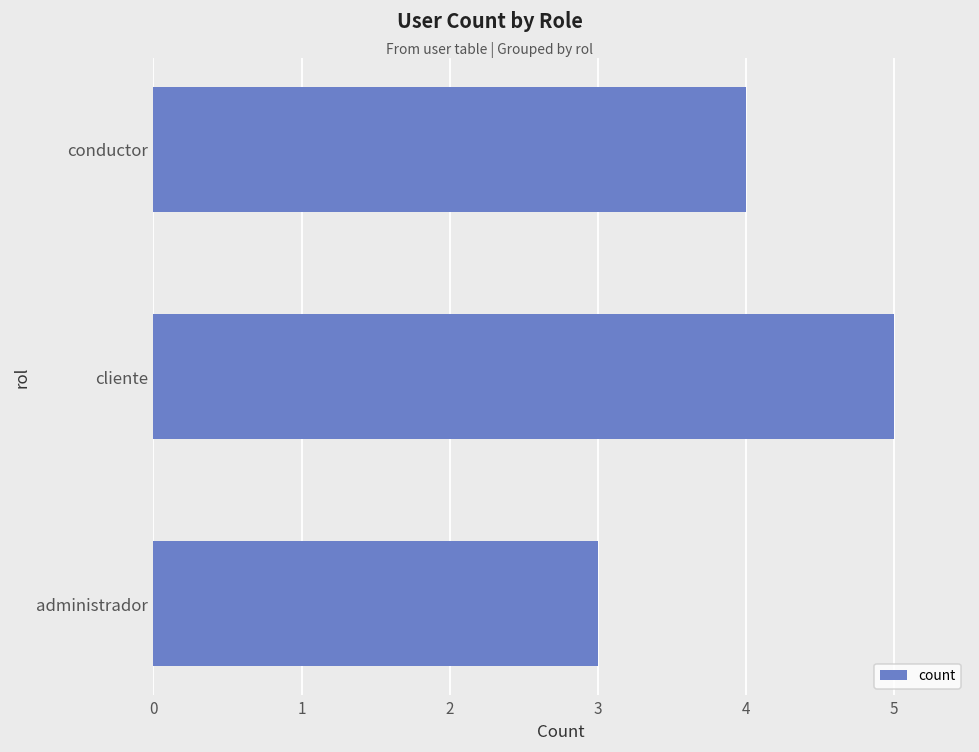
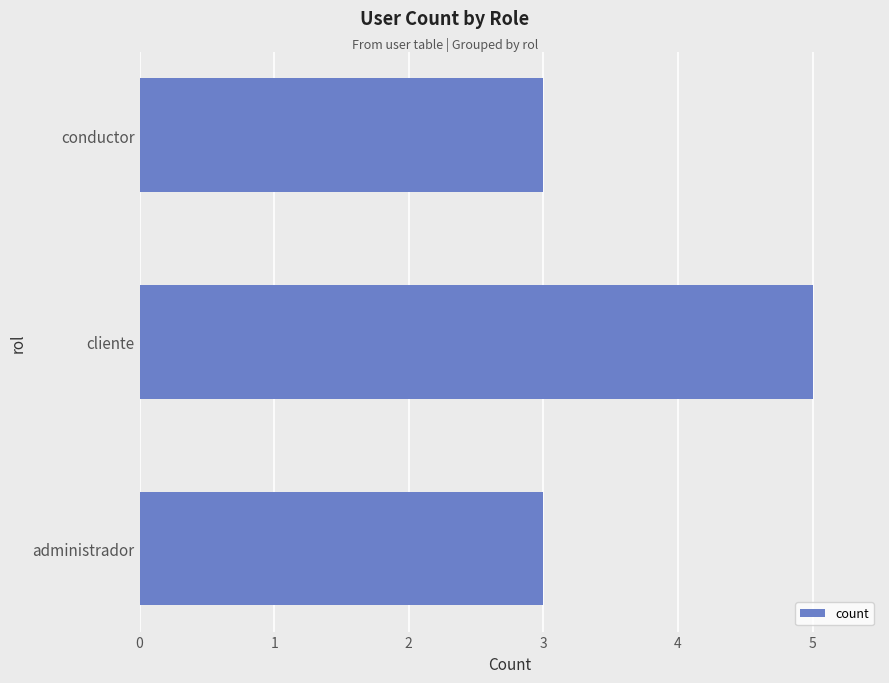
  {
-   "conductor": 4,
+   "conductor": 3,
    "cliente": 5,
    "administrador": 3
  }
